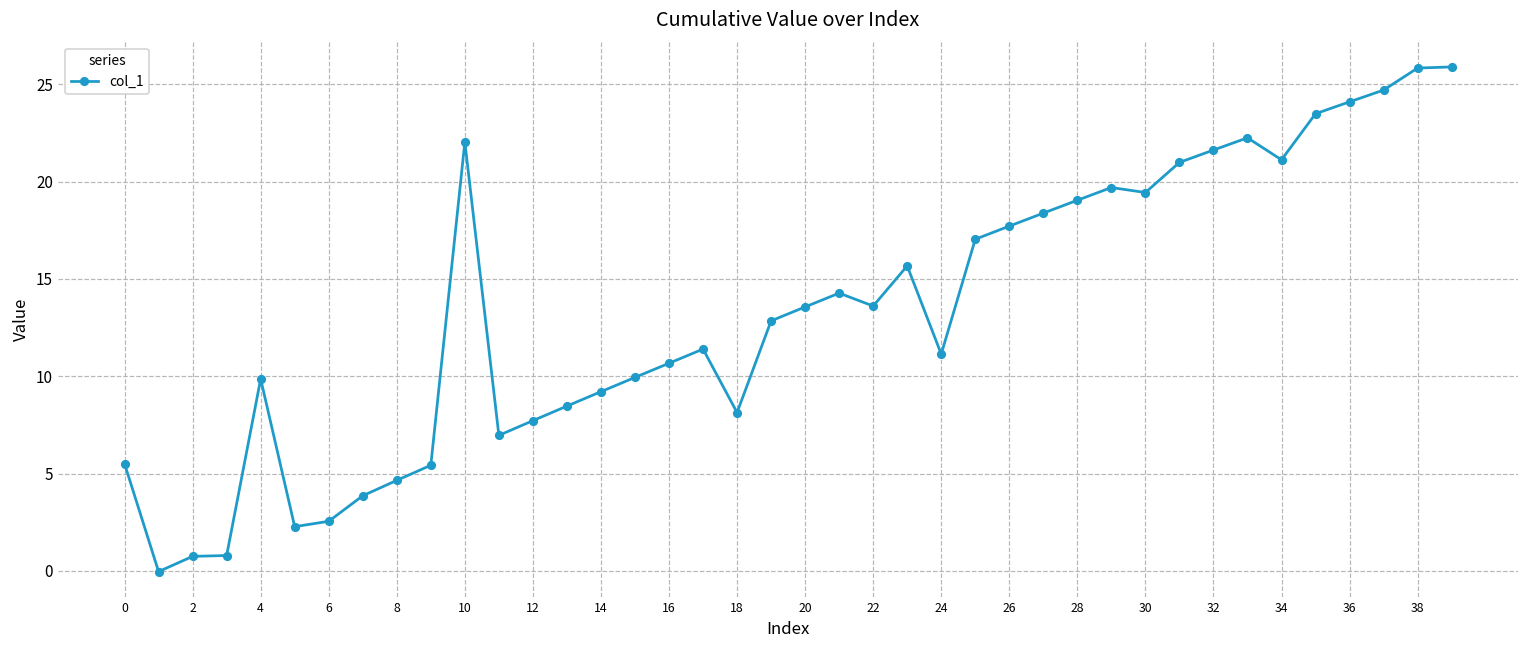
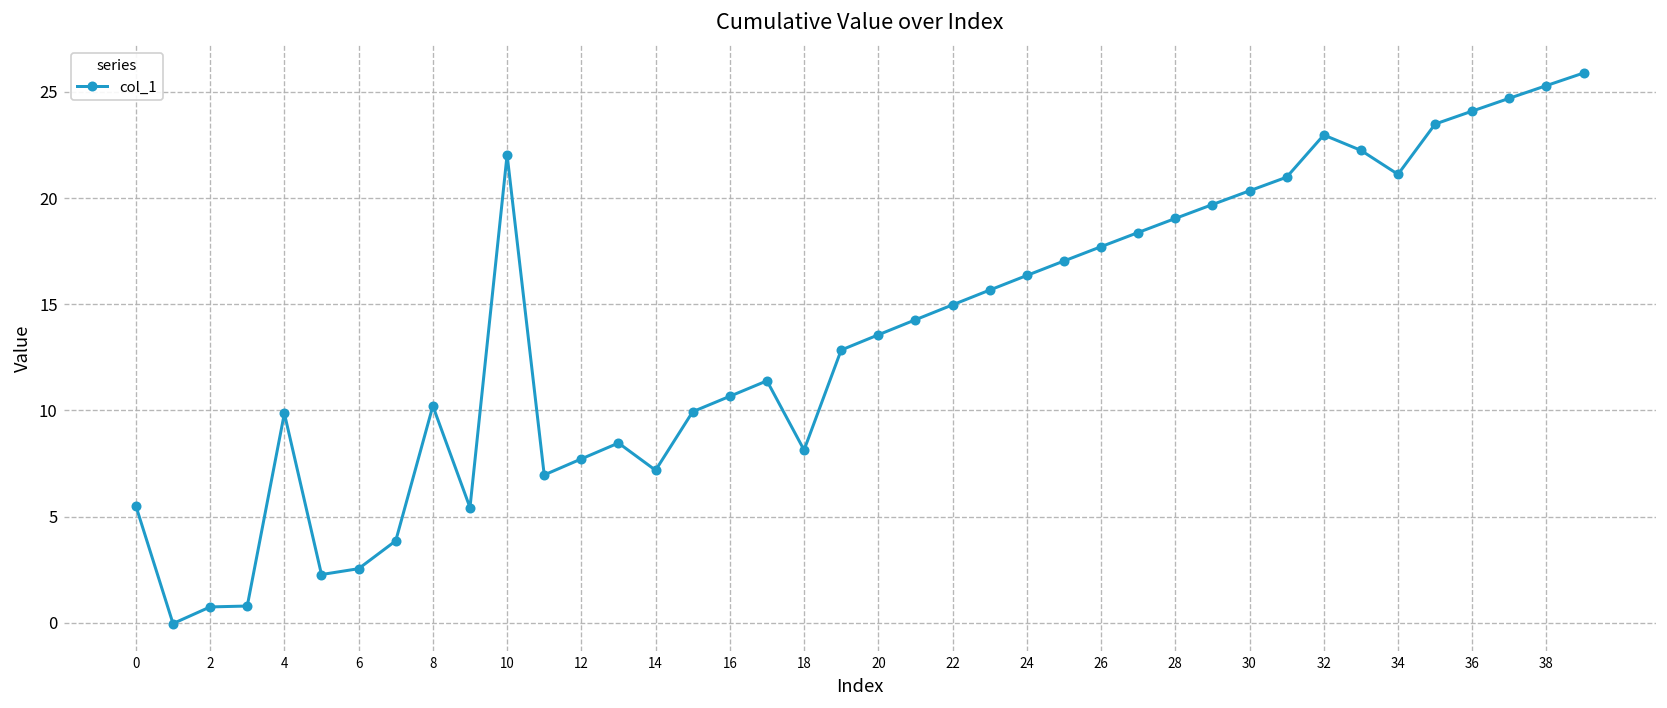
  {
    "0": 5.5,
    "2": 0.7,
    "4": 9.9,
    "6": 2.5,
-   "8": 4.6,
+   "8": 10.2,
    "10": 22.0,
    "12": 7.7,
-   "14": 9.2,
+   "14": 7.2,
    "16": 10.7,
    "18": 8.1,
    "20": 13.6,
-   "22": 13.6,
-   "24": 11.1,
+   "22": 15.0,
+   "24": 16.4,
    "26": 17.7,
    "28": 19.0,
-   "30": 19.4,
-   "32": 21.6,
+   "30": 20.3,
+   "32": 23.0,
    "34": 21.1,
    "36": 24.1,
-   "38": 25.8
+   "38": 25.3
  }
